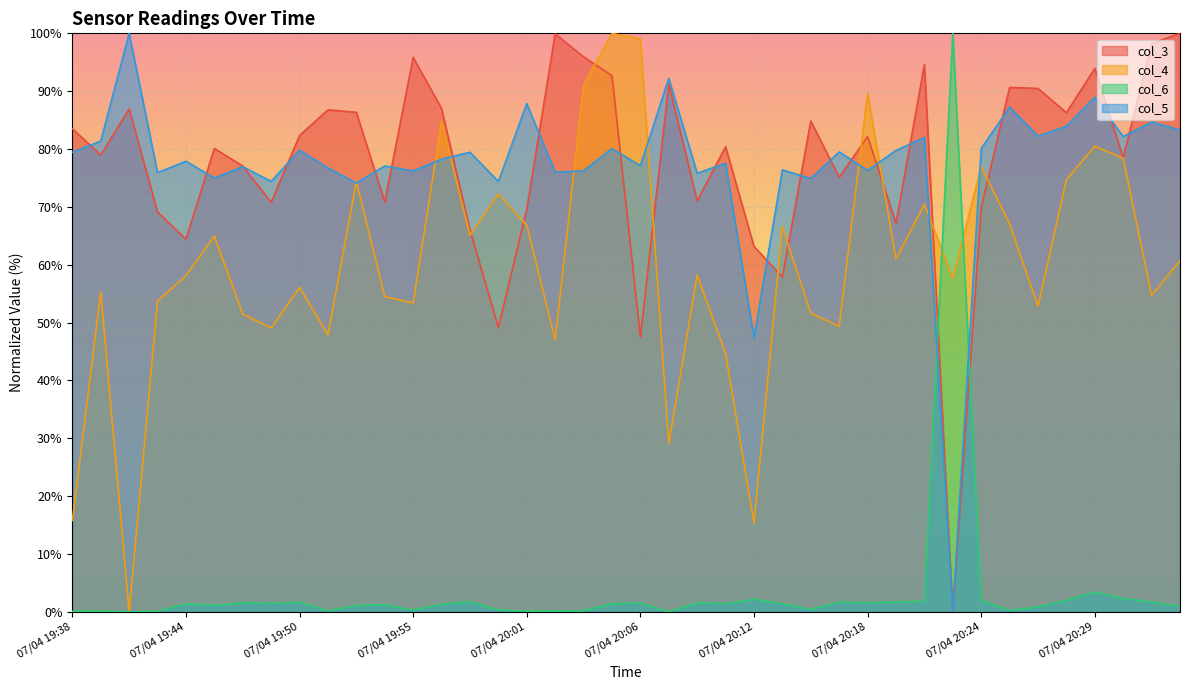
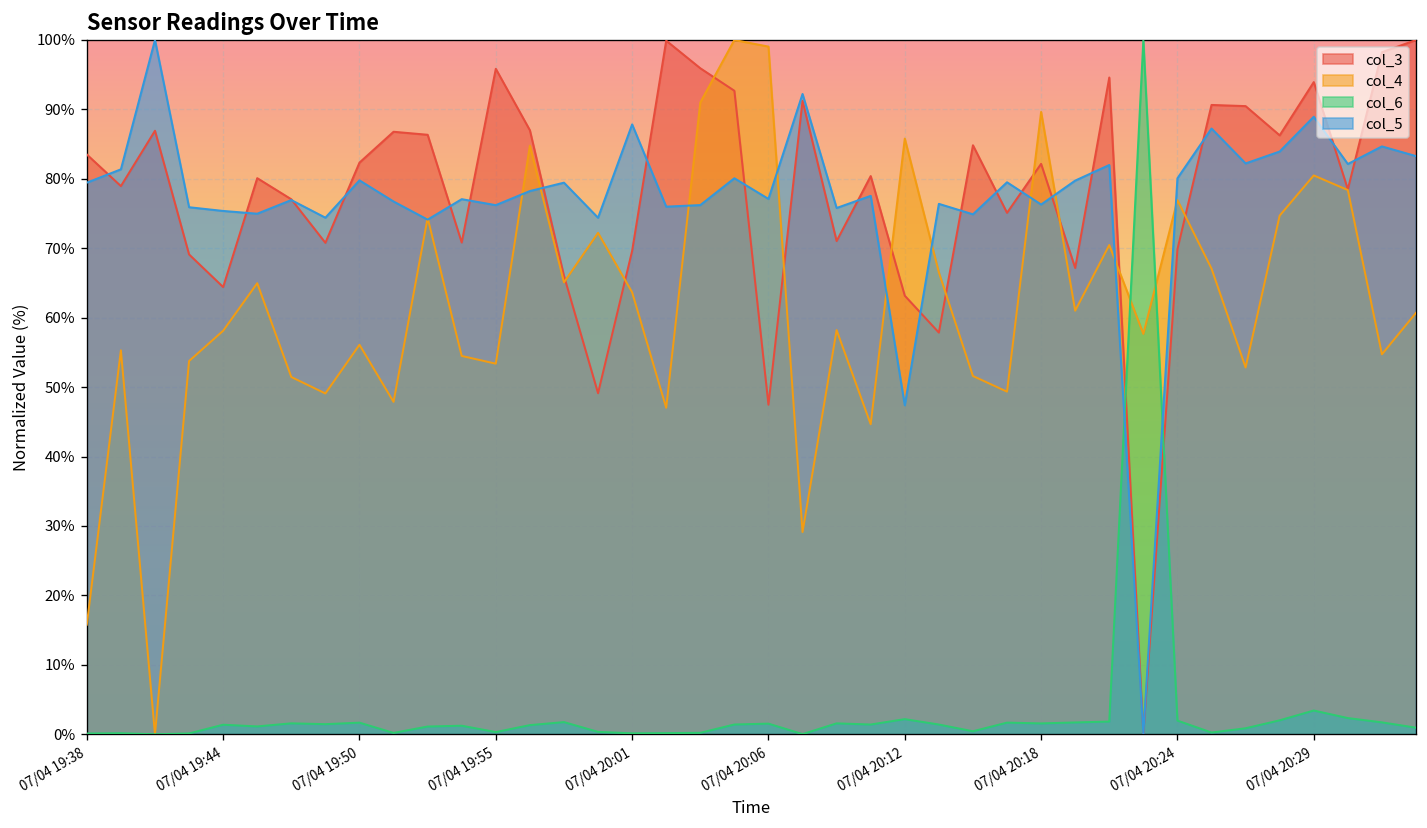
  {
    "col_3": {
      "07/04 19:38": "84%",
      "07/04 19:44": "64%",
      "07/04 19:50": "82%",
      "07/04 19:55": "96%",
      "07/04 20:01": "70%",
      "07/04 20:06": "47%",
      "07/04 20:12": "63%",
      "07/04 20:18": "82%",
      "07/04 20:24": "70%",
      "07/04 20:29": "94%"
    },
    "col_4": {
      "07/04 19:38": "16%",
      "07/04 19:44": "58%",
      "07/04 19:50": "56%",
      "07/04 19:55": "53%",
-     "07/04 20:01": "67%",
+     "07/04 20:01": "64%",
      "07/04 20:06": "99%",
-     "07/04 20:12": "15%",
+     "07/04 20:12": "86%",
      "07/04 20:18": "90%",
      "07/04 20:24": "77%",
      "07/04 20:29": "80%"
    },
    "col_6": {
      "07/04 19:38": "0%",
      "07/04 19:44": "1%",
      "07/04 19:50": "2%",
      "07/04 19:55": "0%",
      "07/04 20:01": "0%",
      "07/04 20:06": "2%",
      "07/04 20:12": "2%",
      "07/04 20:18": "2%",
      "07/04 20:24": "2%",
      "07/04 20:29": "3%"
    },
    "col_5": {
      "07/04 19:38": "79%",
-     "07/04 19:44": "78%",
+     "07/04 19:44": "75%",
      "07/04 19:50": "80%",
      "07/04 19:55": "76%",
      "07/04 20:01": "88%",
      "07/04 20:06": "77%",
      "07/04 20:12": "47%",
      "07/04 20:18": "76%",
      "07/04 20:24": "80%",
      "07/04 20:29": "89%"
    }
  }
